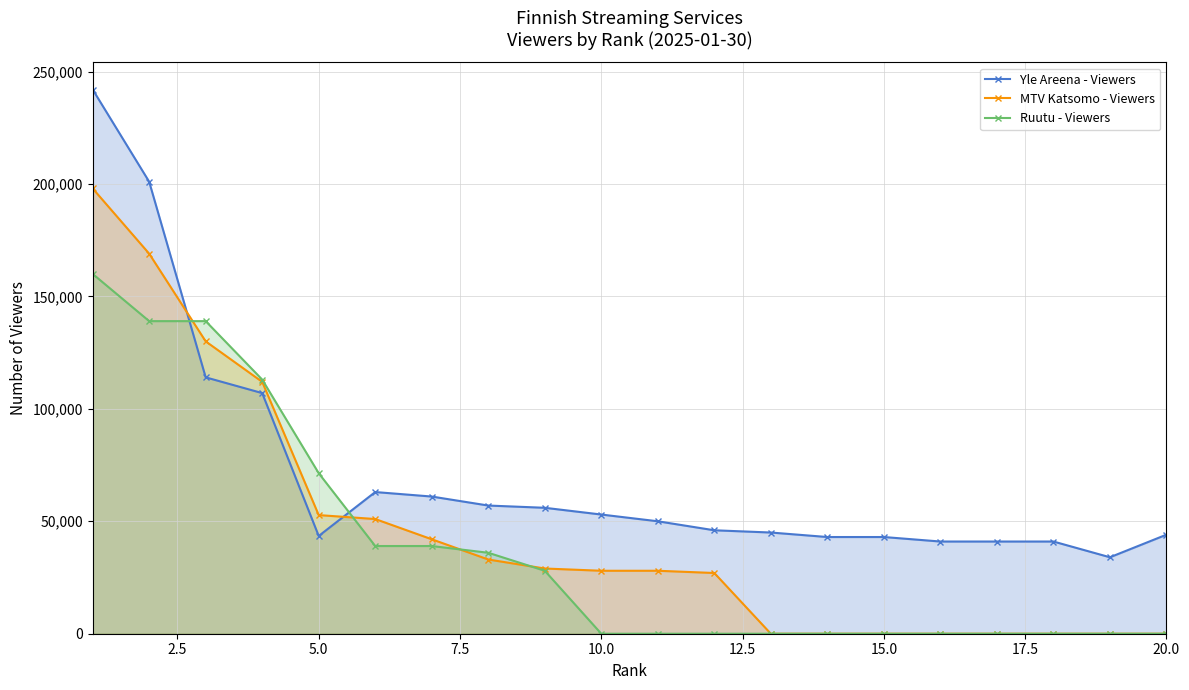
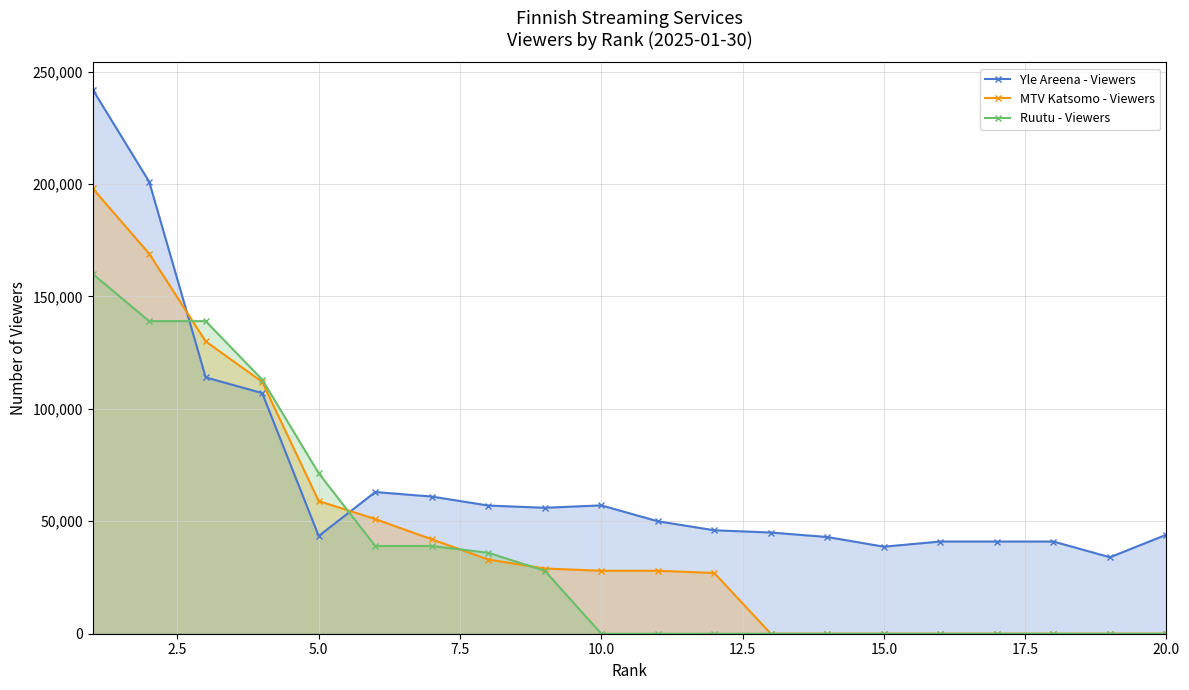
  {
    "Yle Areena - Viewers": {
      "5.0": "43,000",
-     "10.0": "53,000",
-     "15.0": "43,000",
+     "10.0": "57,000",
+     "15.0": "39,000",
      "20.0": "44,000"
    },
    "MTV Katsomo - Viewers": {
-     "5.0": "53,000",
+     "5.0": "59,000",
      "10.0": "28,000"
    },
    "Ruutu - Viewers": {
      "5.0": "71,000",
      "10.0": "0"
    }
  }
